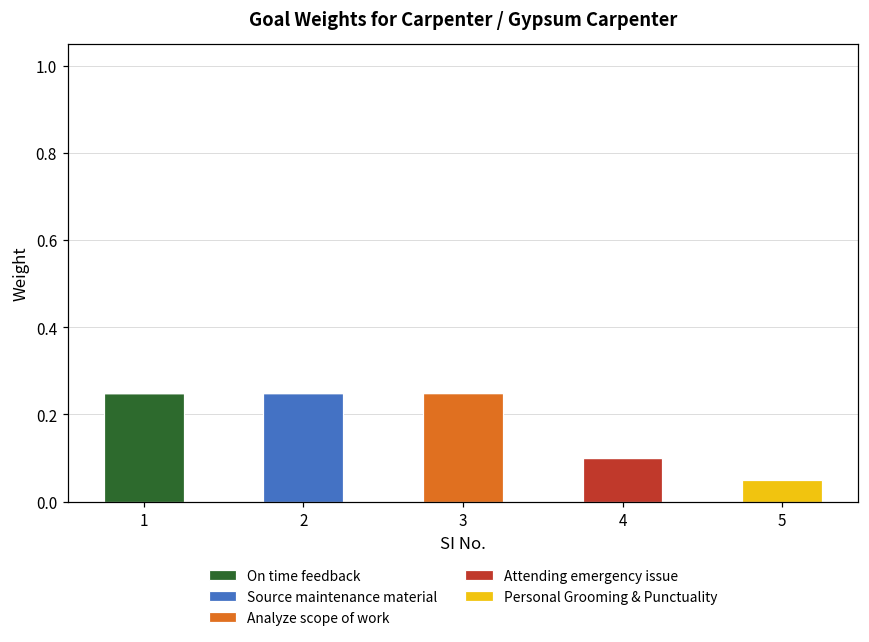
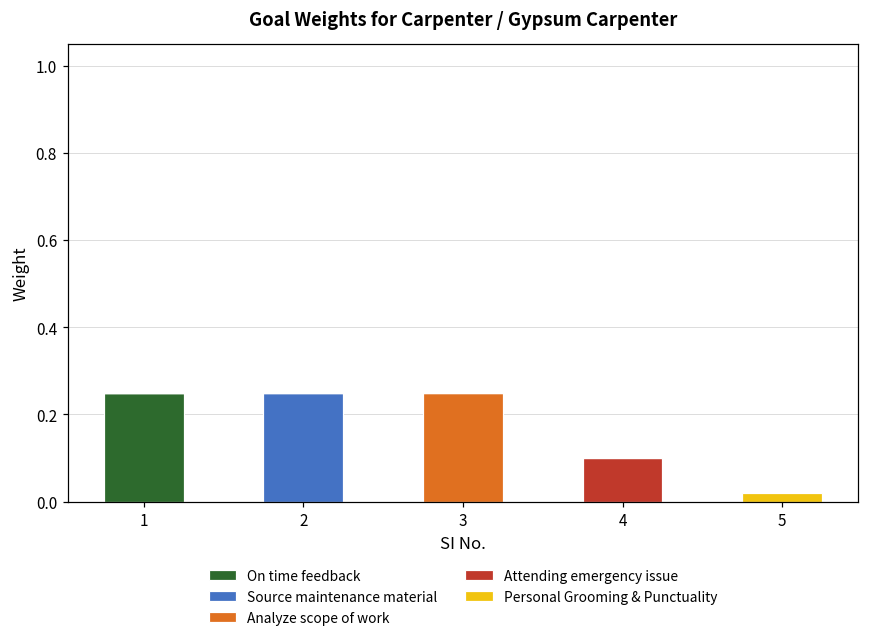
  {
    "On time feedback": {
      "1": 0.25,
      "2": 0.00,
      "3": 0.00,
      "4": 0.00,
      "5": 0.00
    },
    "Personal Grooming & Punctuality": {
-     "5": 0.05
+     "5": 0.02
    }
  }
